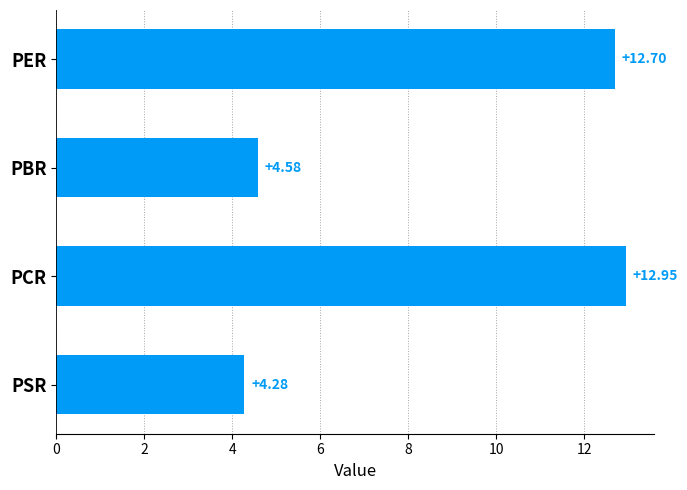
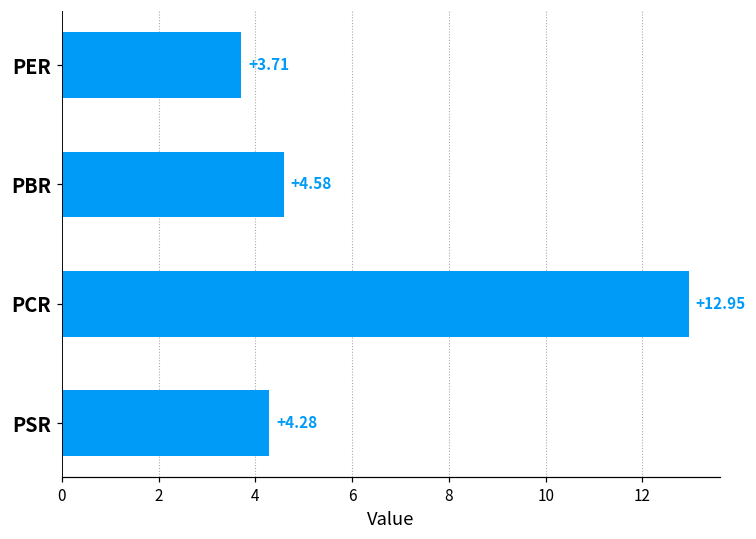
  {
-   "PER": "+12.70",
+   "PER": "+3.71",
    "PBR": "+4.58",
    "PCR": "+12.95",
    "PSR": "+4.28"
  }
